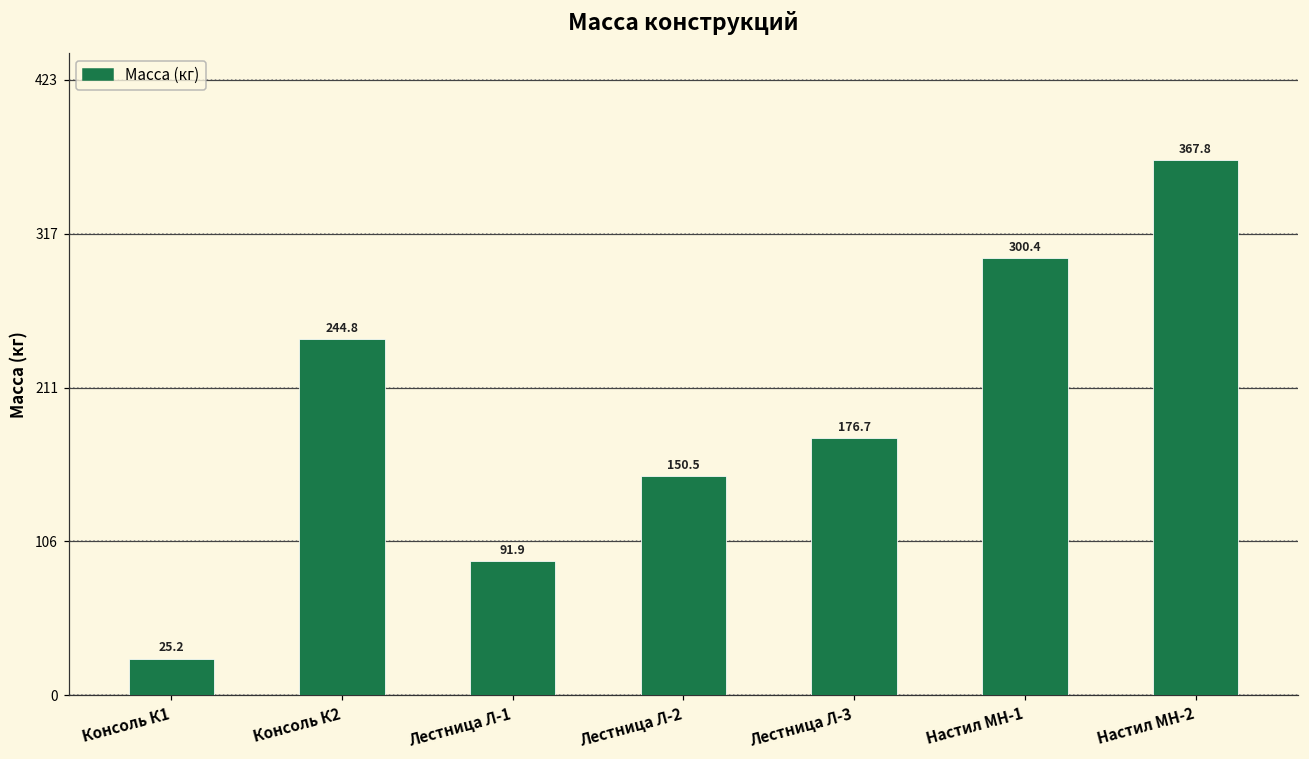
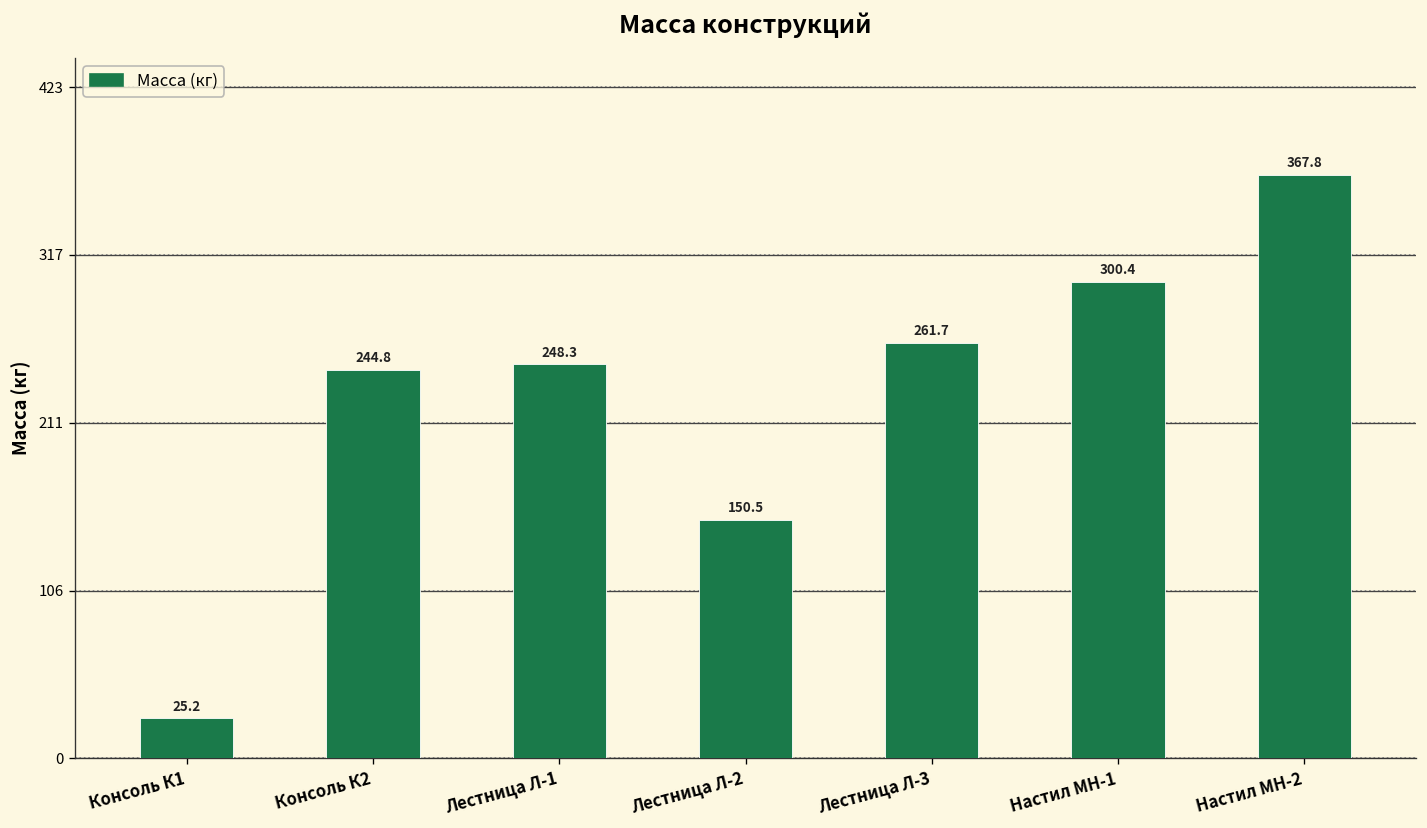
  {
    "Консоль К1": 25.2,
    "Консоль К2": 244.8,
-   "Лестница Л-1": 91.9,
+   "Лестница Л-1": 248.3,
    "Лестница Л-2": 150.5,
-   "Лестница Л-3": 176.7,
+   "Лестница Л-3": 261.7,
    "Настил МН-1": 300.4,
    "Настил МН-2": 367.8
  }
